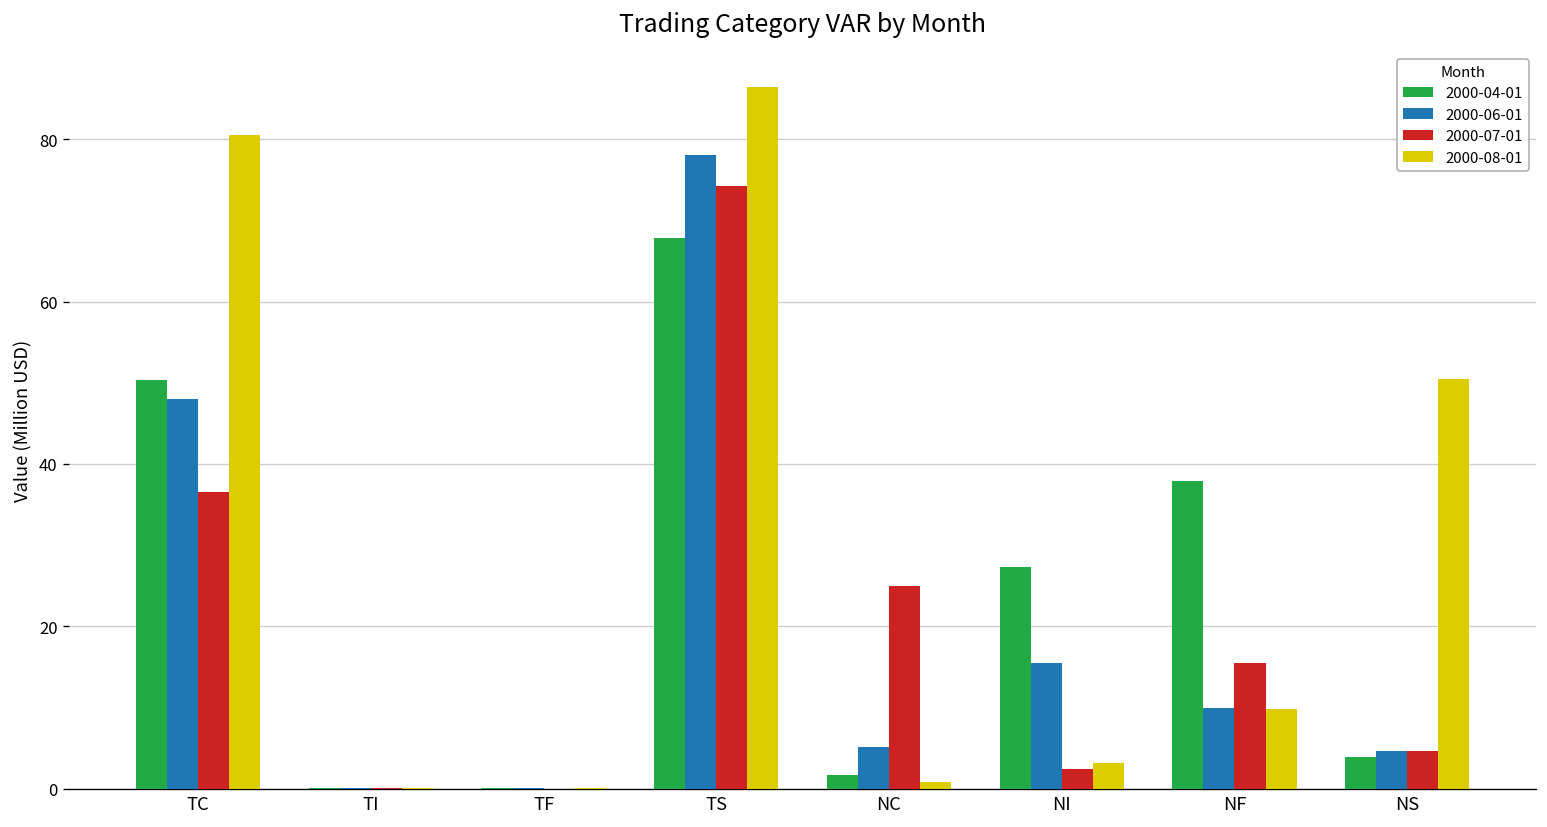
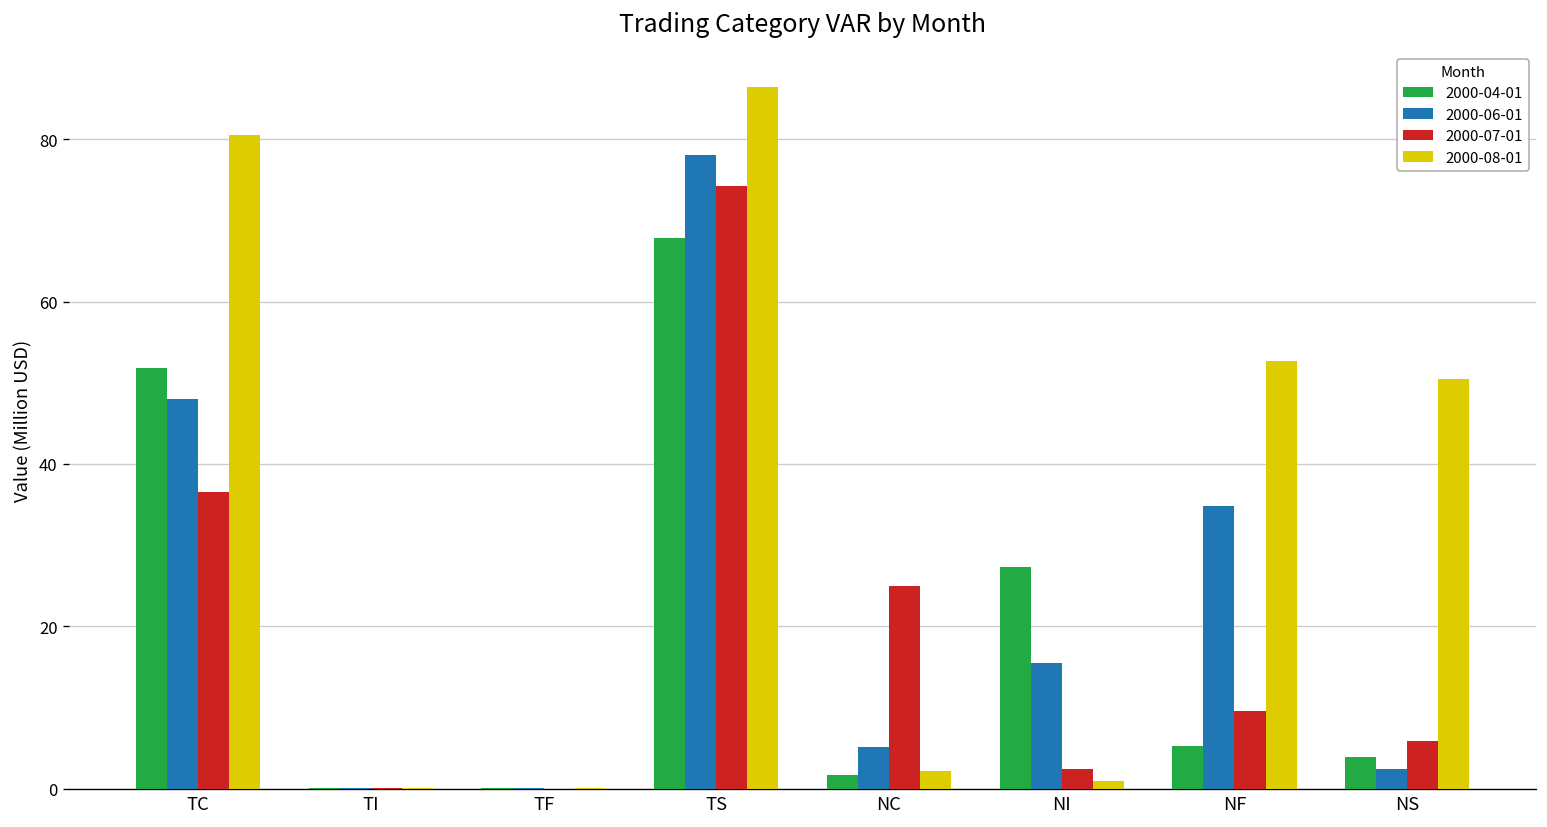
  {
    "2000-04-01": {
-     "TC": 50,
+     "TC": 52,
      "TS": 68,
      "NC": 2,
      "NI": 27,
-     "NF": 38,
+     "NF": 5,
      "NS": 4
    },
    "2000-06-01": {
      "TC": 48,
      "TS": 78,
      "NC": 5,
      "NI": 16,
-     "NF": 10,
-     "NS": 5
+     "NF": 35,
+     "NS": 2
    },
    "2000-07-01": {
      "TC": 37,
      "TS": 74,
      "NC": 25,
      "NI": 2,
-     "NF": 15,
-     "NS": 5
+     "NF": 10,
+     "NS": 6
    },
    "2000-08-01": {
      "TC": 81,
      "TS": 86,
-     "NC": 1,
-     "NI": 3,
-     "NF": 10,
+     "NC": 2,
+     "NI": 1,
+     "NF": 53,
      "NS": 50
    }
  }
